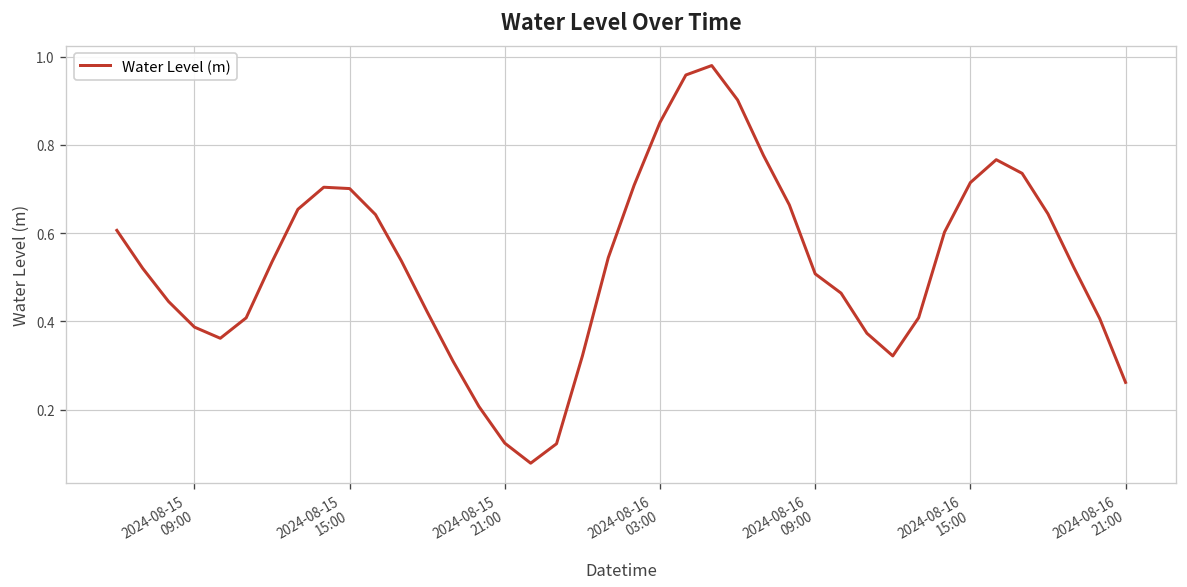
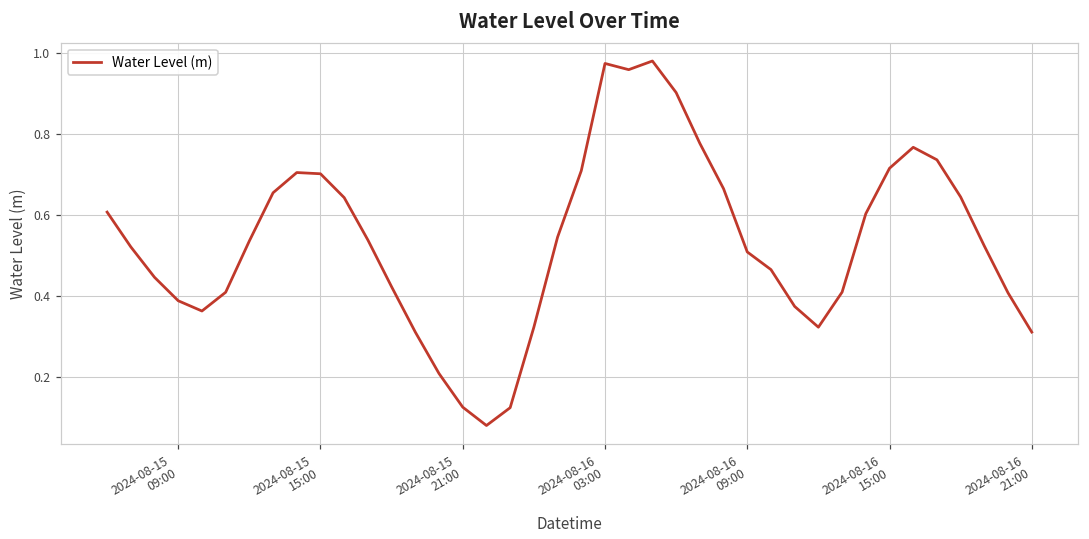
  {
    "2024-08-15 09:00": 0.39,
    "2024-08-15 15:00": 0.70,
    "2024-08-15 21:00": 0.12,
-   "2024-08-16 03:00": 0.85,
+   "2024-08-16 03:00": 0.97,
    "2024-08-16 09:00": 0.51,
    "2024-08-16 15:00": 0.71,
-   "2024-08-16 21:00": 0.26
+   "2024-08-16 21:00": 0.31
  }
